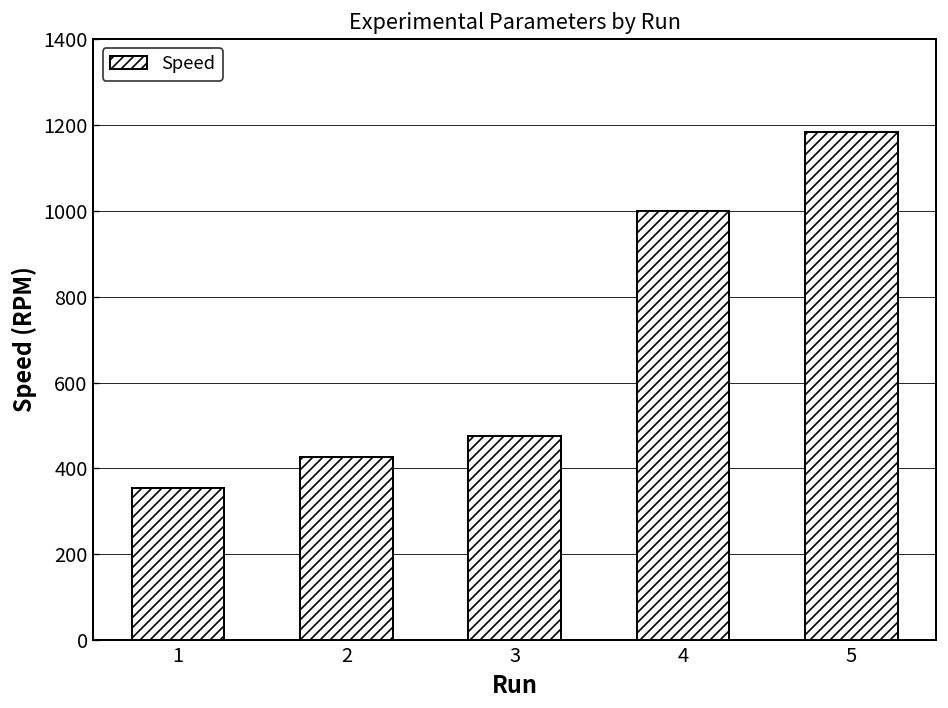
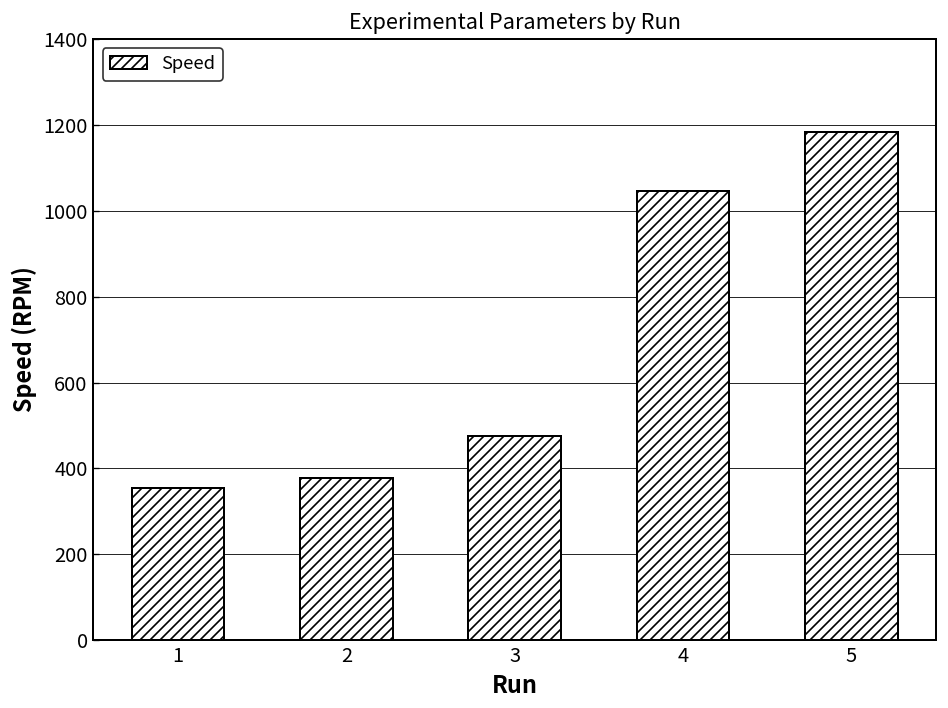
  {
    "1": 350,
-   "2": 430,
+   "2": 380,
    "3": 470,
-   "4": 1000,
+   "4": 1050,
    "5": 1180
  }
